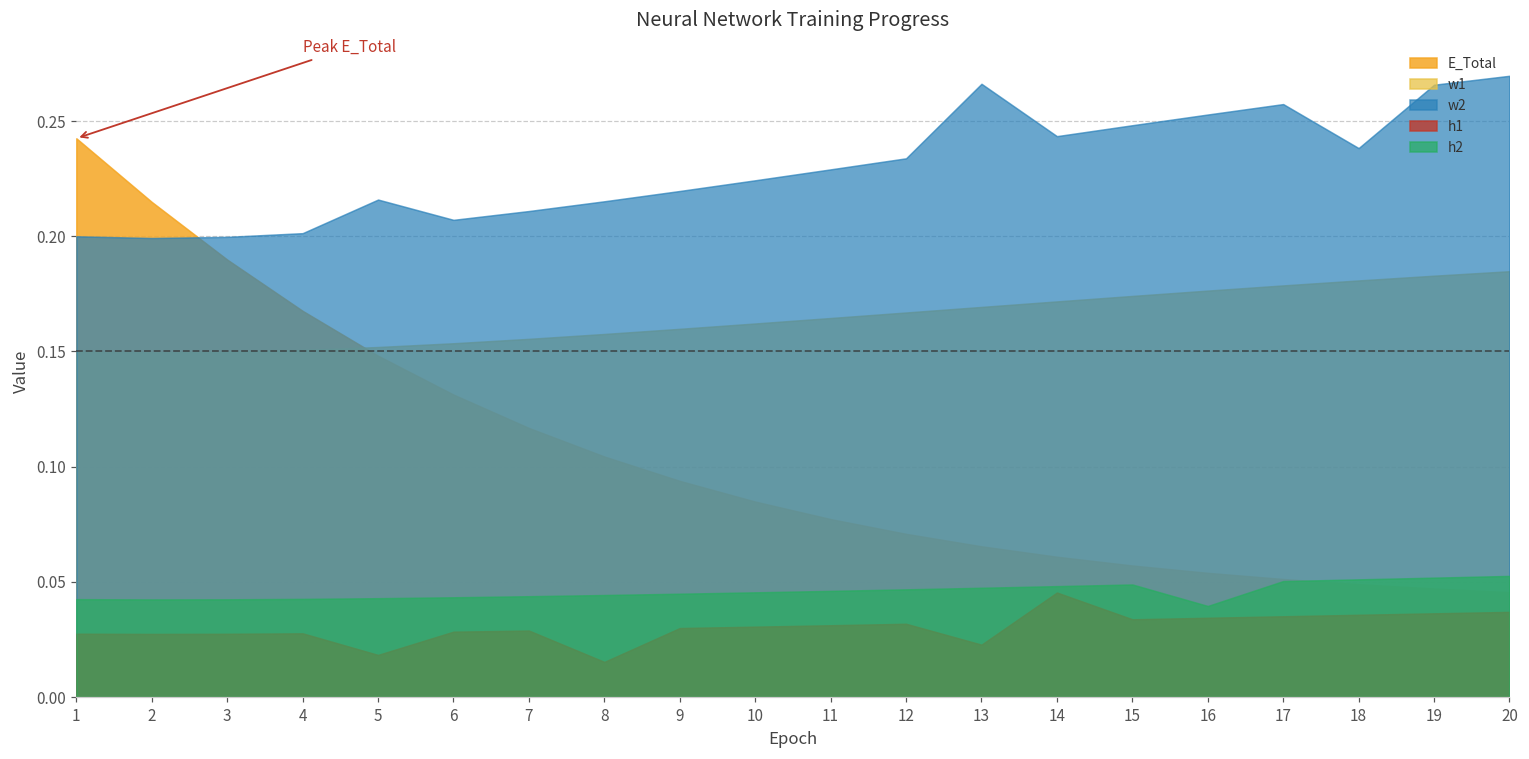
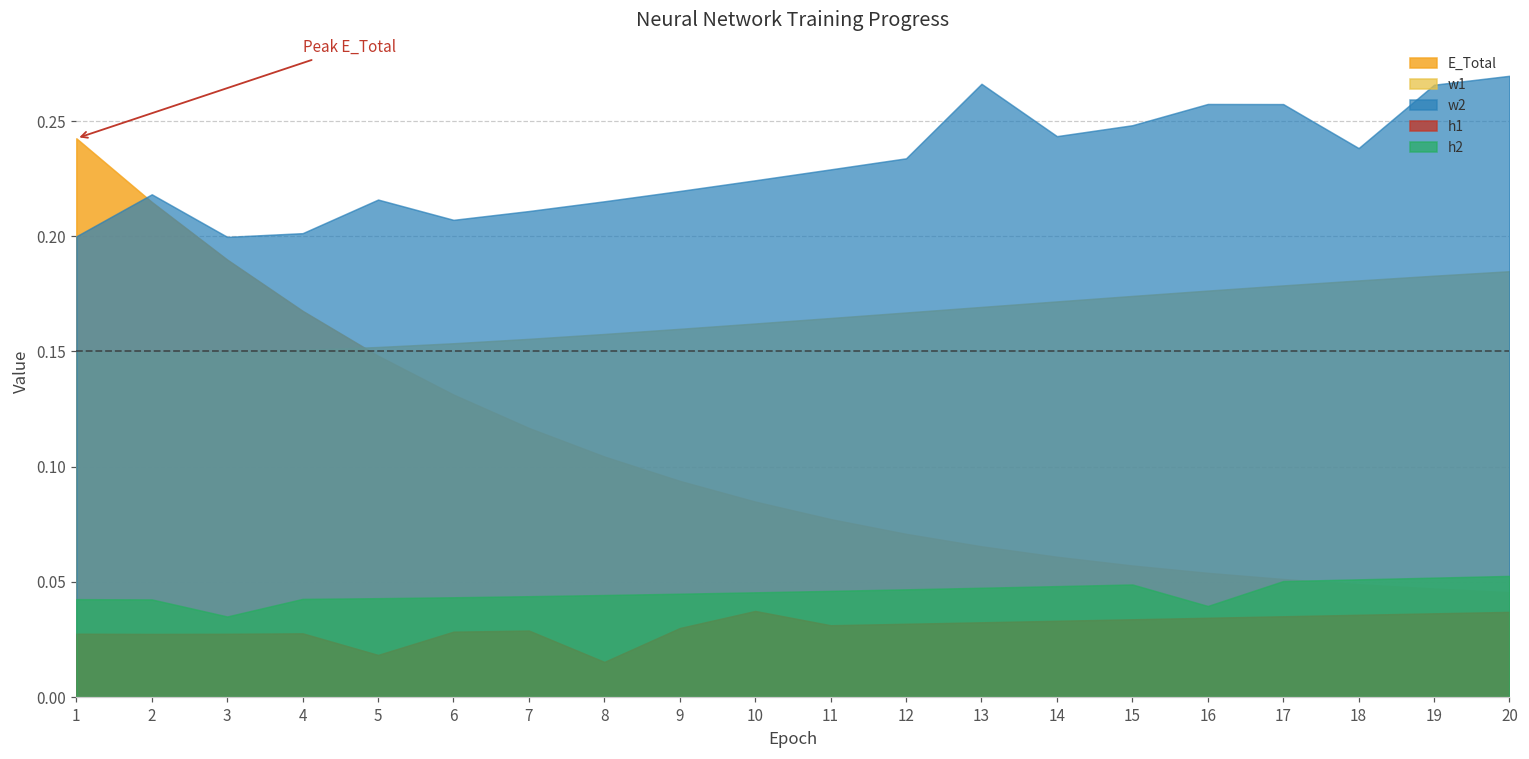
  {
    "w2": {
      "1": 0.200,
-     "2": 0.199,
+     "2": 0.218,
      "3": 0.200,
      "4": 0.201,
      "5": 0.216,
      "6": 0.207,
      "7": 0.211,
      "8": 0.215,
      "9": 0.220,
      "10": 0.224,
      "11": 0.229,
      "12": 0.234,
      "13": 0.266,
      "14": 0.243,
      "15": 0.248,
-     "16": 0.253,
+     "16": 0.257,
      "17": 0.257,
      "18": 0.238,
      "19": 0.266,
      "20": 0.270
    },
    "h1": {
      "1": 0.028,
      "2": 0.027,
      "3": 0.027,
      "4": 0.028,
      "5": 0.018,
      "6": 0.028,
      "7": 0.029,
      "8": 0.015,
      "9": 0.030,
-     "10": 0.031,
+     "10": 0.037,
      "11": 0.031,
      "12": 0.032,
-     "13": 0.023,
-     "14": 0.045,
+     "13": 0.032,
+     "14": 0.033,
      "15": 0.034,
      "16": 0.034,
      "17": 0.035,
      "18": 0.036,
      "19": 0.036,
      "20": 0.037
    },
    "h2": {
      "1": 0.042,
      "2": 0.042,
-     "3": 0.042,
+     "3": 0.035,
      "4": 0.043,
      "5": 0.043,
      "6": 0.043,
      "7": 0.044,
      "8": 0.044,
      "9": 0.045,
      "10": 0.045,
      "11": 0.046,
      "12": 0.047,
      "13": 0.047,
      "14": 0.048,
      "15": 0.049,
      "16": 0.040,
      "18": 0.051,
      "19": 0.052,
      "20": 0.053
    }
  }
